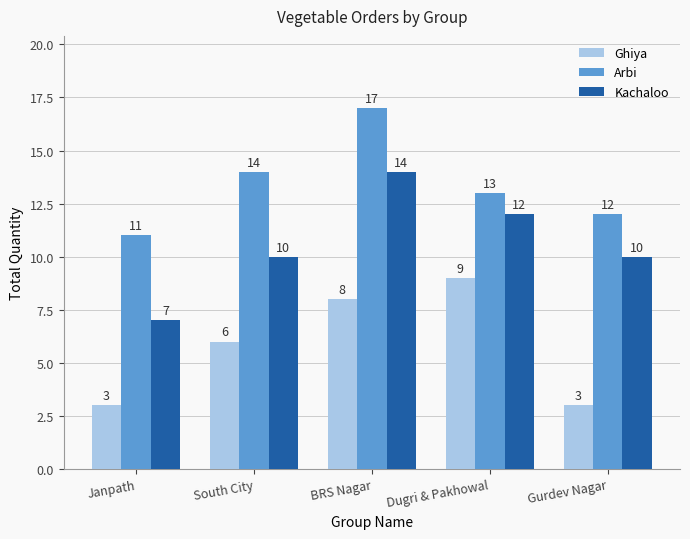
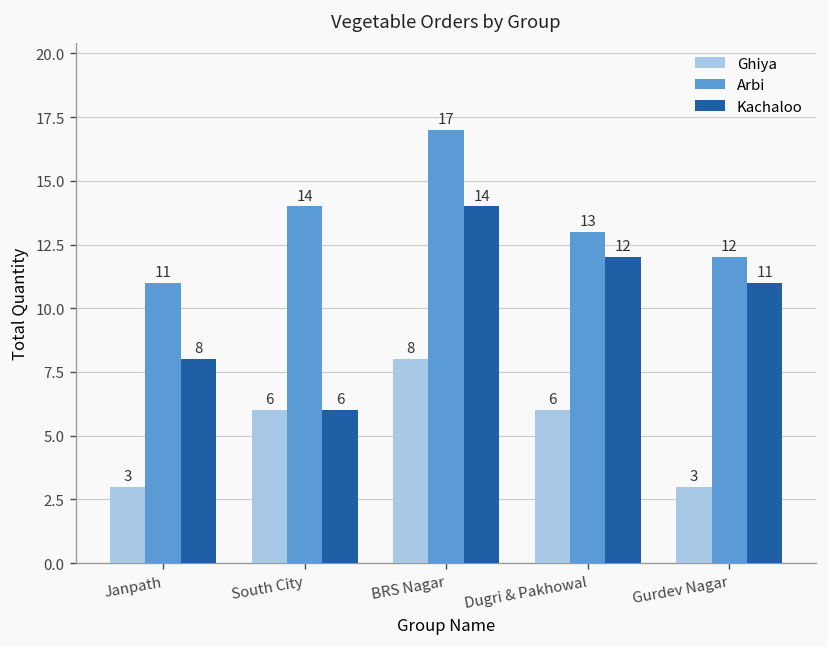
  {
    "Ghiya": {
      "Janpath": 3,
      "South City": 6,
      "BRS Nagar": 8,
-     "Dugri & Pakhowal": 9,
+     "Dugri & Pakhowal": 6,
      "Gurdev Nagar": 3
    },
    "Arbi": {
      "Janpath": 11,
      "South City": 14,
      "BRS Nagar": 17,
      "Dugri & Pakhowal": 13,
      "Gurdev Nagar": 12
    },
    "Kachaloo": {
-     "Janpath": 7,
-     "South City": 10,
+     "Janpath": 8,
+     "South City": 6,
      "BRS Nagar": 14,
      "Dugri & Pakhowal": 12,
-     "Gurdev Nagar": 10
+     "Gurdev Nagar": 11
    }
  }
